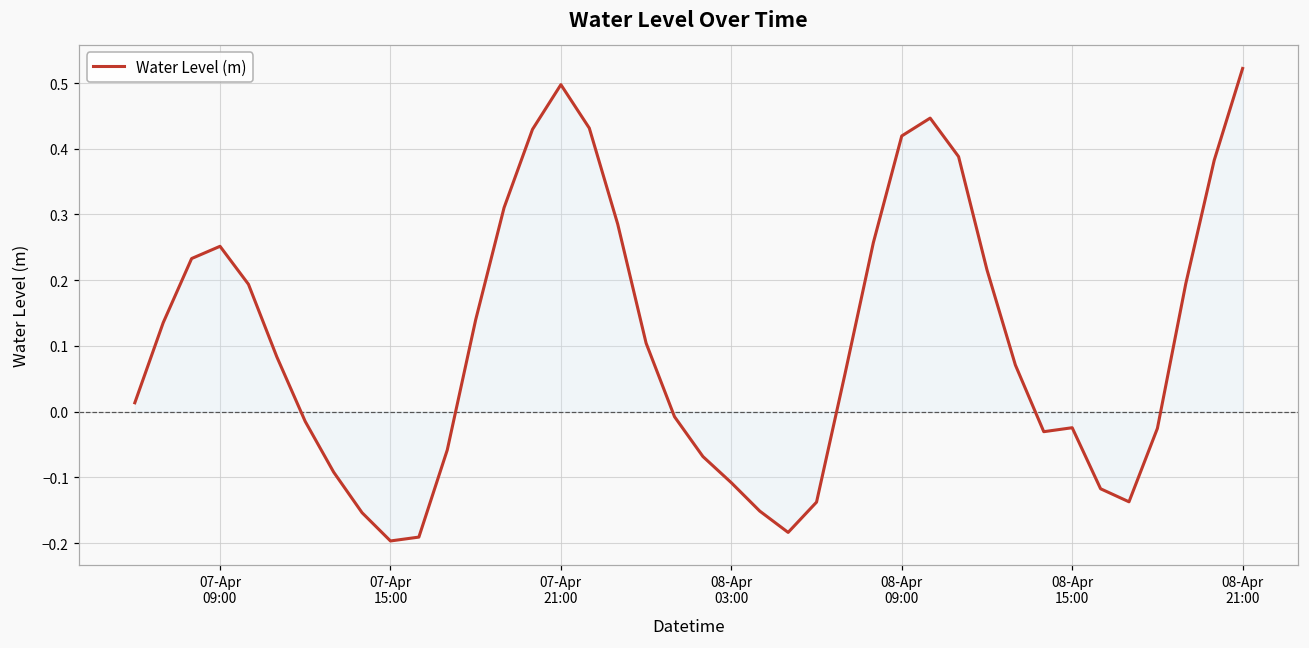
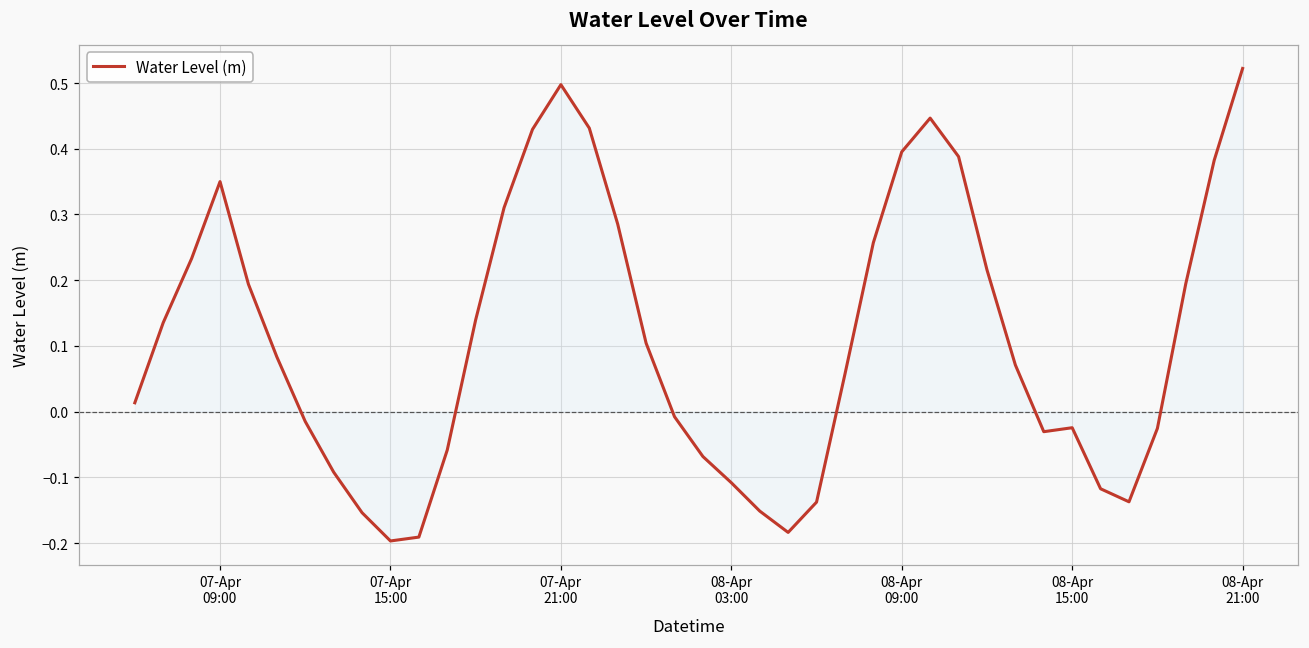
  {
    "Water Level (m)": {
-     "07-Apr 09:00": 0.25,
+     "07-Apr 09:00": 0.35,
      "07-Apr 15:00": -0.20,
      "08-Apr 03:00": -0.11,
-     "08-Apr 09:00": 0.42,
+     "08-Apr 09:00": 0.40,
      "08-Apr 15:00": -0.02
    }
  }
